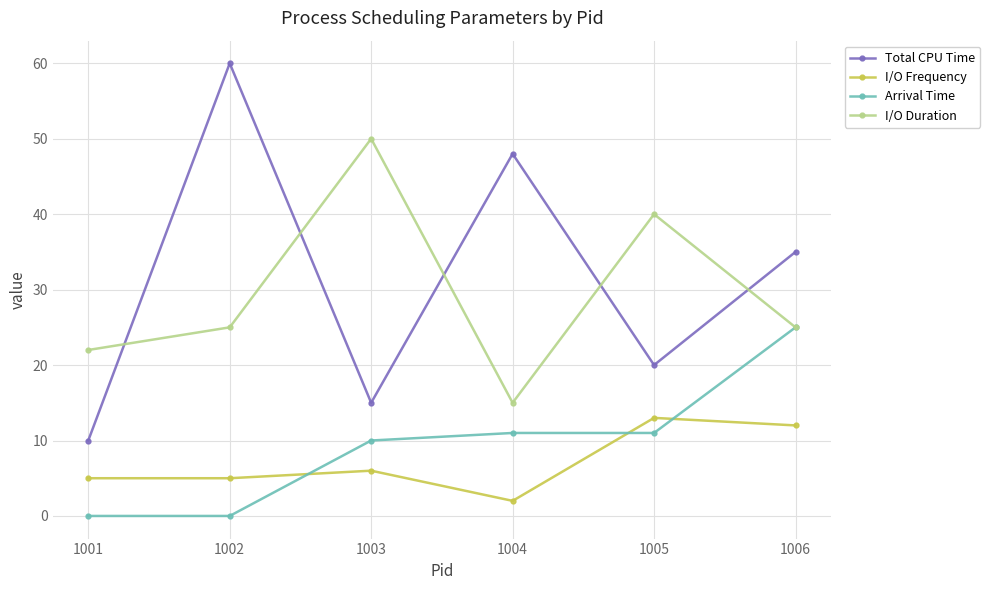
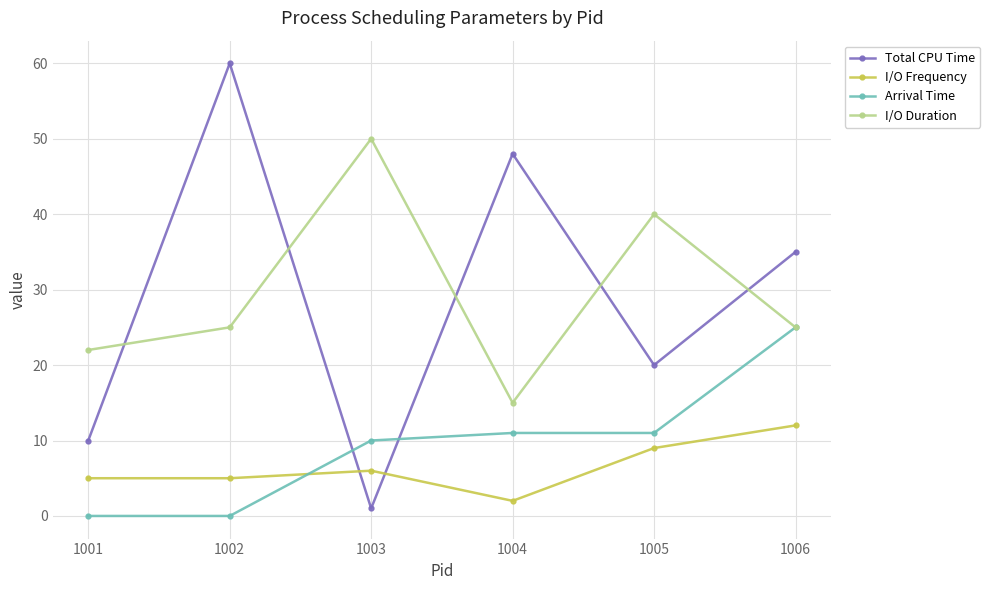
  {
    "Total CPU Time": {
      "1001": 10,
      "1002": 60,
-     "1003": 15,
+     "1003": 1,
      "1004": 48,
      "1005": 20,
      "1006": 35
    },
    "I/O Frequency": {
      "1001": 5,
      "1002": 5,
      "1003": 6,
      "1004": 2,
-     "1005": 13,
+     "1005": 9,
      "1006": 12
    },
    "Arrival Time": {
      "1001": 0,
      "1002": 0,
      "1003": 10,
      "1004": 11,
      "1005": 11
    },
    "I/O Duration": {
      "1001": 22,
      "1002": 25,
      "1003": 50,
      "1004": 15,
      "1005": 40
    }
  }
